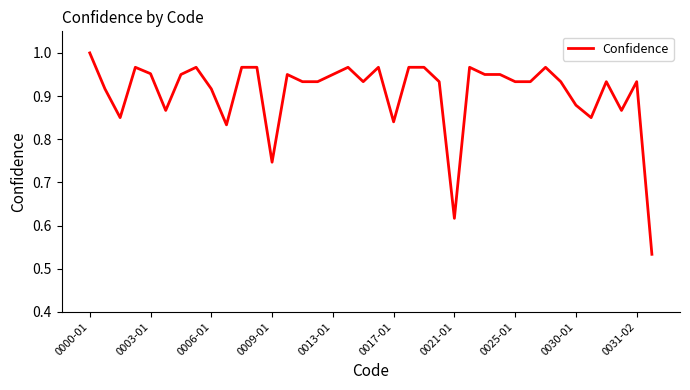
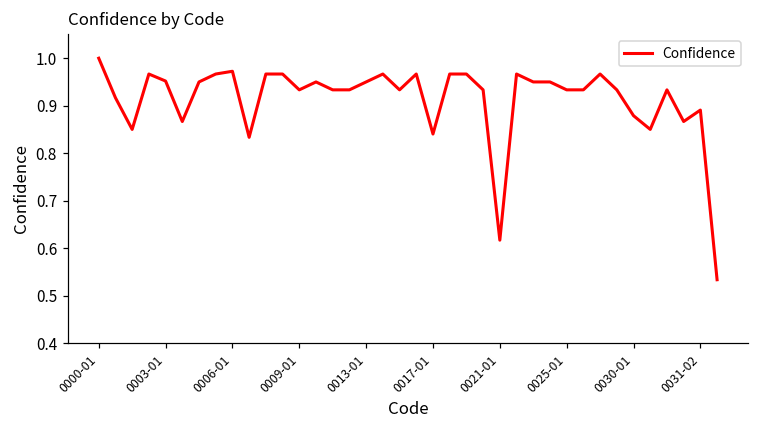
  {
    "0000-01": 1.00,
    "0003-01": 0.95,
-   "0006-01": 0.92,
-   "0009-01": 0.75,
+   "0006-01": 0.97,
+   "0009-01": 0.93,
    "0013-01": 0.95,
    "0017-01": 0.84,
    "0021-01": 0.62,
    "0025-01": 0.93,
    "0030-01": 0.88,
-   "0031-02": 0.93
+   "0031-02": 0.89
  }
